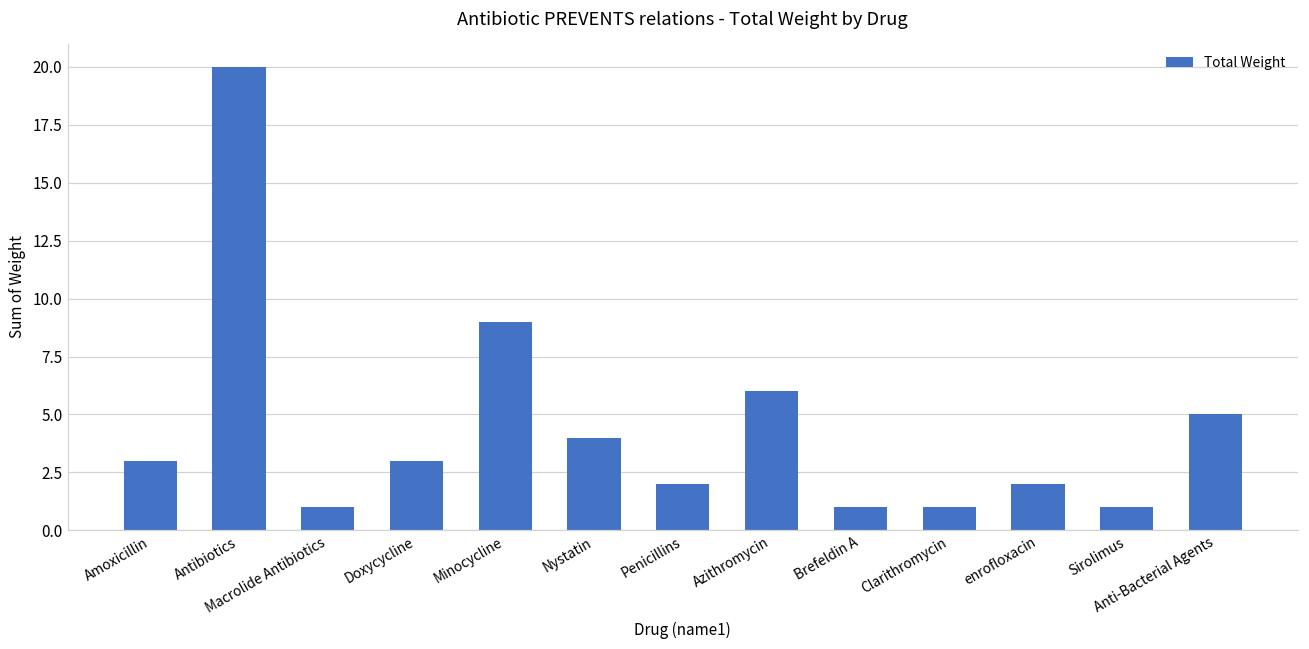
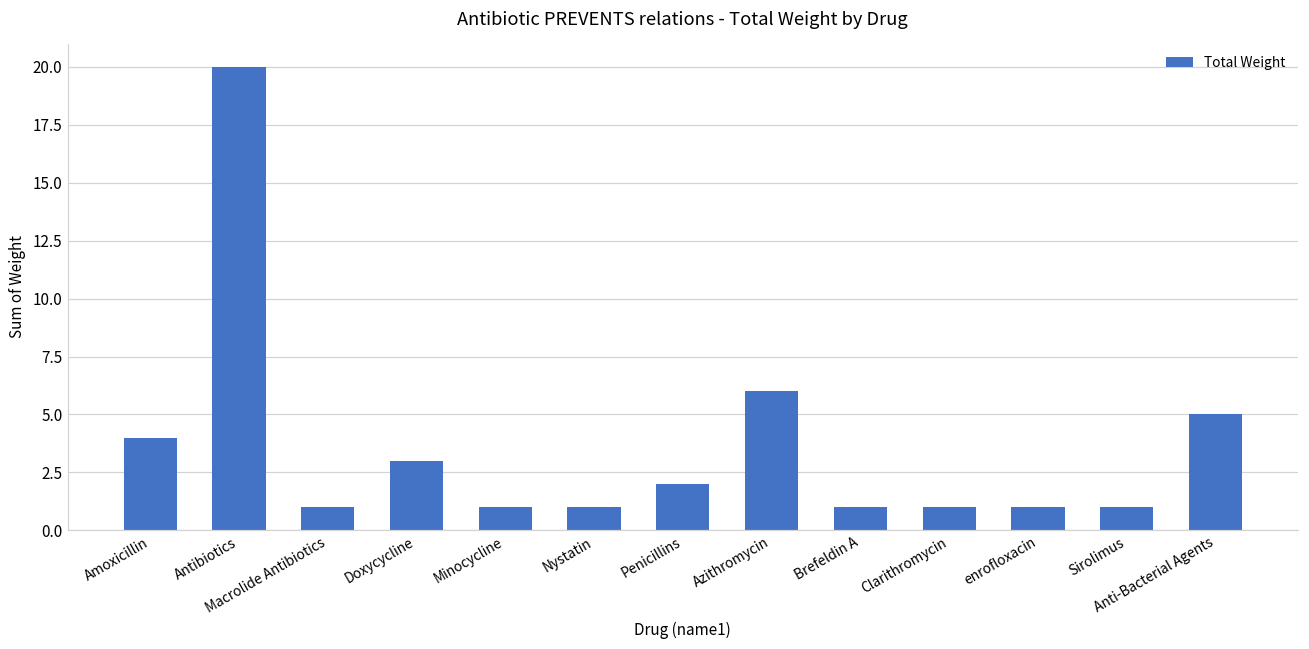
  {
-   "Amoxicillin": 3,
+   "Amoxicillin": 4,
    "Antibiotics": 20,
    "Macrolide Antibiotics": 1,
    "Doxycycline": 3,
-   "Minocycline": 9,
-   "Nystatin": 4,
+   "Minocycline": 1,
+   "Nystatin": 1,
    "Penicillins": 2,
    "Azithromycin": 6,
    "Brefeldin A": 1,
    "Clarithromycin": 1,
-   "enrofloxacin": 2,
+   "enrofloxacin": 1,
    "Sirolimus": 1,
    "Anti-Bacterial Agents": 5
  }
